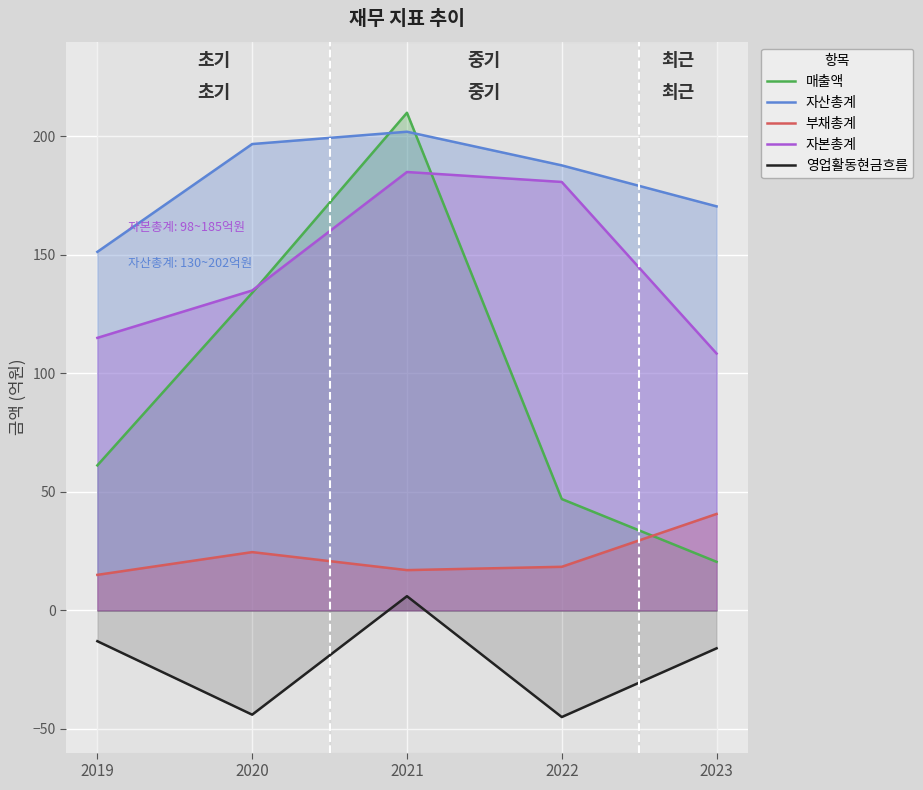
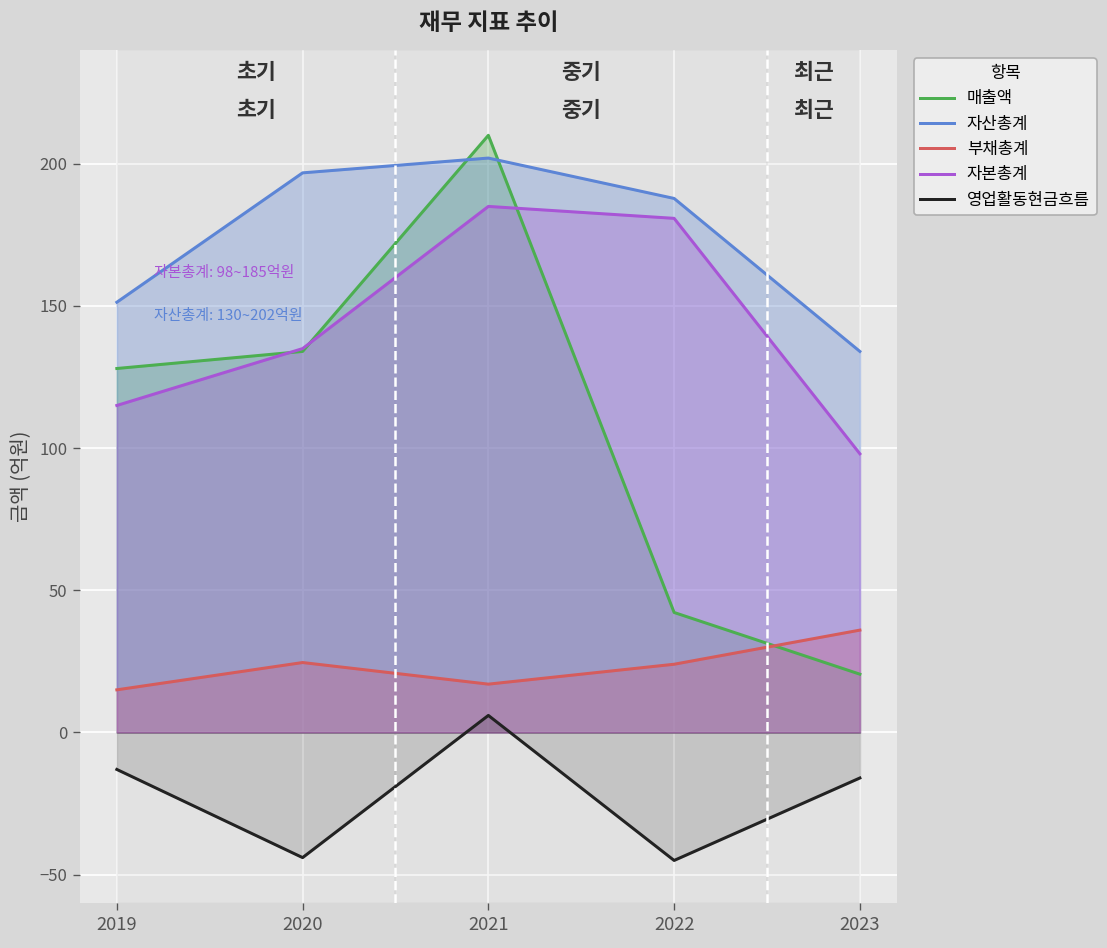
  {
    "매출액": {
-     "2019": 61,
+     "2019": 128,
      "2021": 210,
-     "2022": 47,
+     "2022": 42,
      "2023": 21
    },
    "자산총계": {
      "2019": 151,
      "2020": 197,
      "2021": 202,
      "2022": 188,
-     "2023": 171
+     "2023": 134
    },
    "부채총계": {
      "2019": 15,
      "2020": 25,
      "2021": 17,
-     "2022": 18,
-     "2023": 41
+     "2022": 24,
+     "2023": 36
    },
    "자본총계": {
      "2019": 115,
      "2021": 185,
      "2022": 181,
-     "2023": 108
+     "2023": 98
    }
  }
